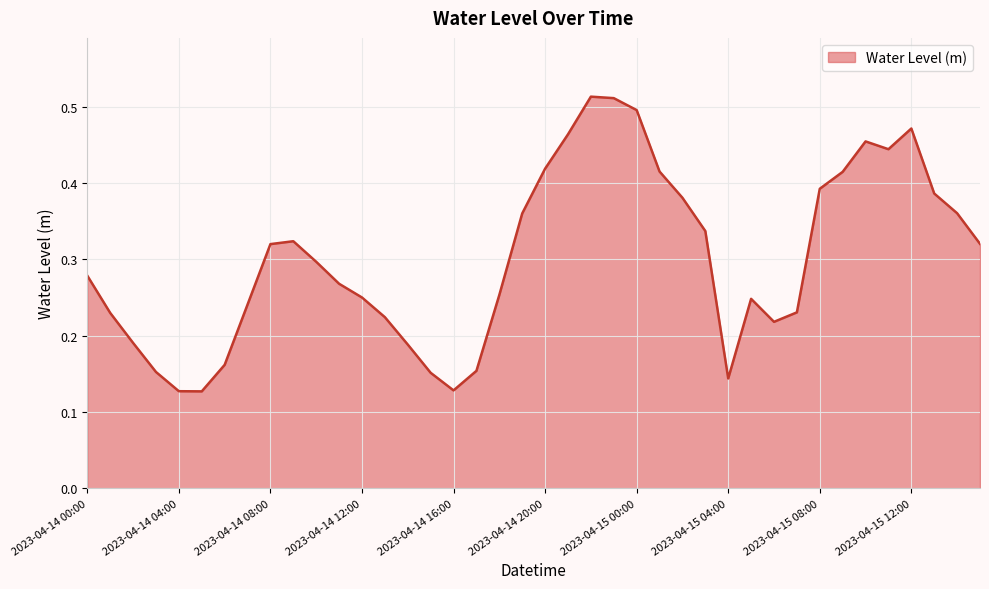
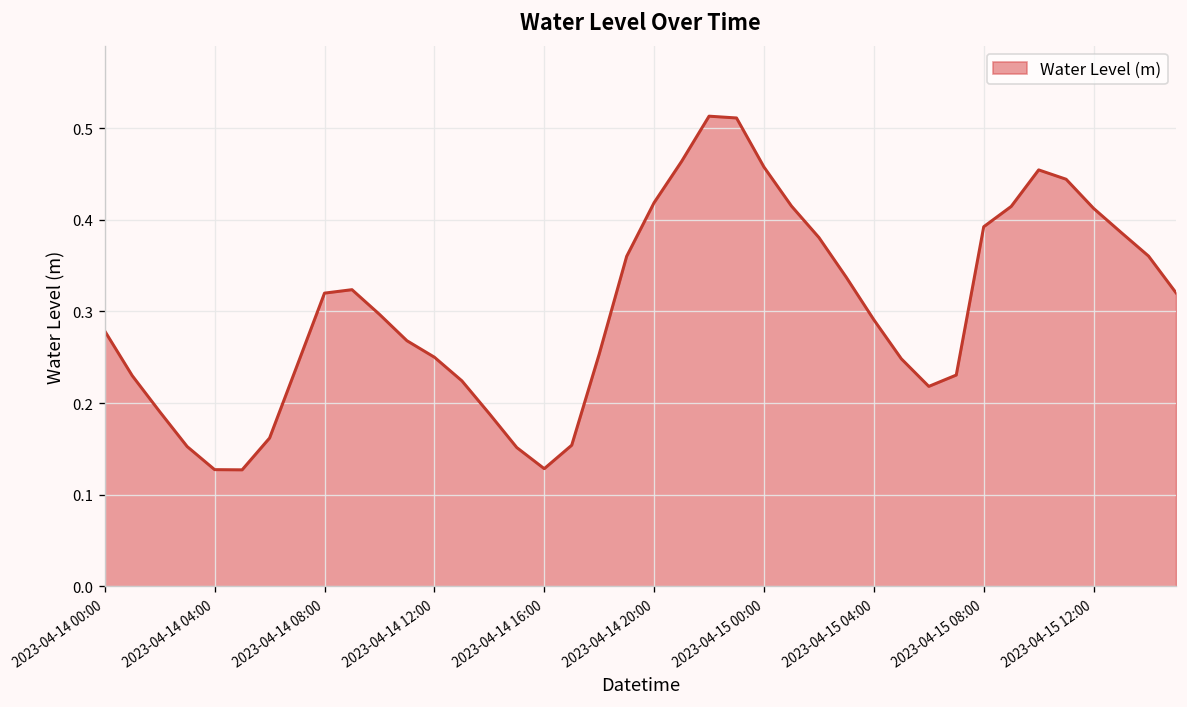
  {
    "2023-04-14 00:00": 0.28,
    "2023-04-14 04:00": 0.13,
    "2023-04-14 08:00": 0.32,
    "2023-04-14 12:00": 0.25,
    "2023-04-14 16:00": 0.13,
    "2023-04-14 20:00": 0.42,
-   "2023-04-15 00:00": 0.50,
-   "2023-04-15 04:00": 0.14,
+   "2023-04-15 00:00": 0.46,
+   "2023-04-15 04:00": 0.29,
    "2023-04-15 08:00": 0.39,
-   "2023-04-15 12:00": 0.47
+   "2023-04-15 12:00": 0.41
  }
